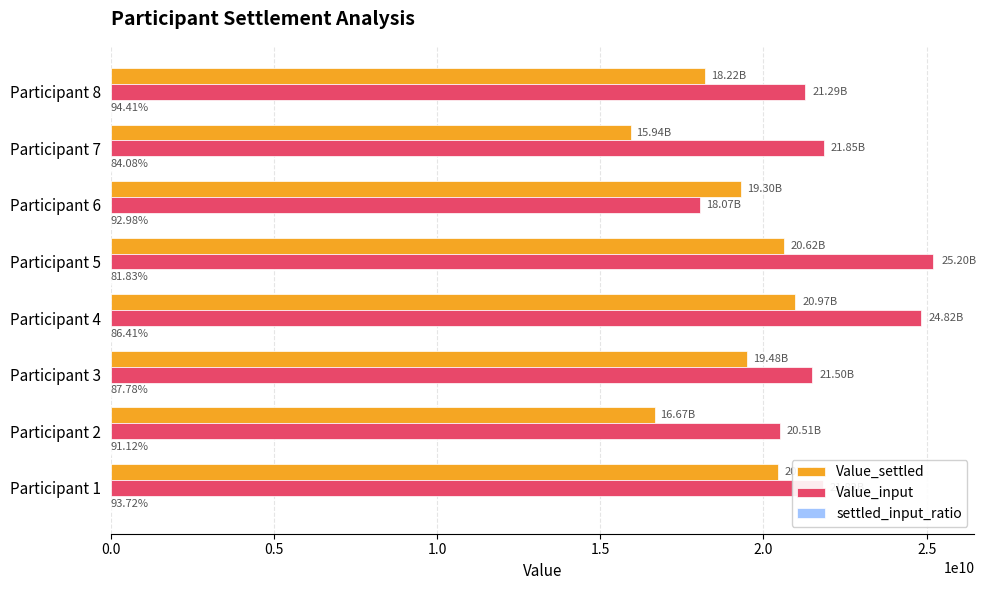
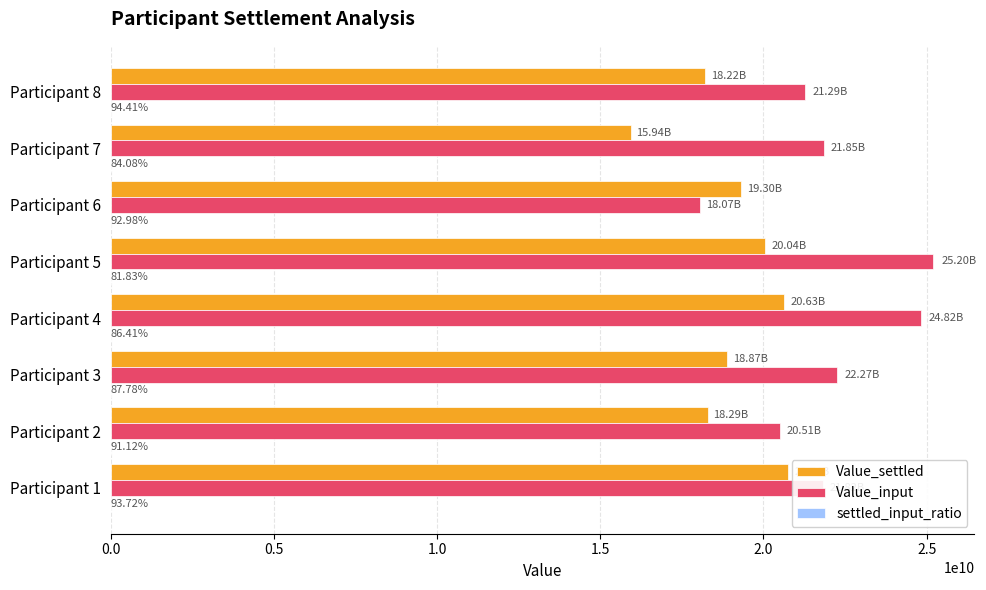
  {
    "Value_settled": {
      "Participant 8": "18.22B",
      "Participant 7": "15.94B",
      "Participant 6": "19.30B",
-     "Participant 5": "20.62B",
-     "Participant 4": "20.97B",
-     "Participant 3": "19.48B",
-     "Participant 2": "16.67B",
-     "Participant 1": "20400000000"
+     "Participant 5": "20.04B",
+     "Participant 4": "20.63B",
+     "Participant 3": "18.87B",
+     "Participant 2": "18.29B",
+     "Participant 1": "20700000000"
    },
    "Value_input": {
      "Participant 8": "21.29B",
      "Participant 7": "21.85B",
      "Participant 6": "18.07B",
      "Participant 5": "25.20B",
      "Participant 4": "24.82B",
-     "Participant 3": "21.50B",
+     "Participant 3": "22.27B",
      "Participant 2": "20.51B"
    },
    "settled_input_ratio": {
      "Participant 8": "94.41%",
      "Participant 7": "84.08%",
      "Participant 6": "92.98%",
      "Participant 5": "81.83%",
      "Participant 4": "86.41%",
      "Participant 3": "87.78%",
      "Participant 2": "91.12%",
      "Participant 1": "93.72%"
    }
  }
